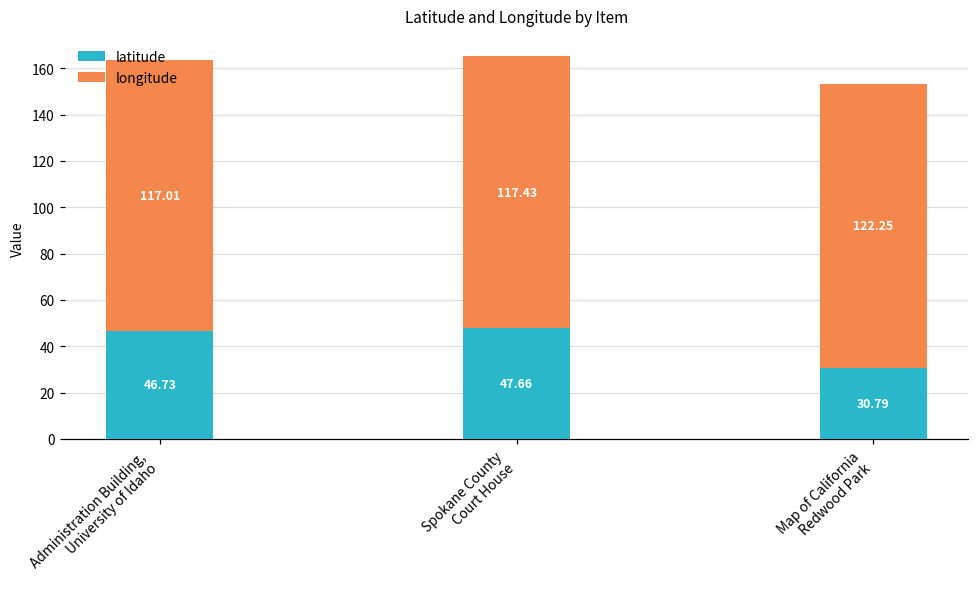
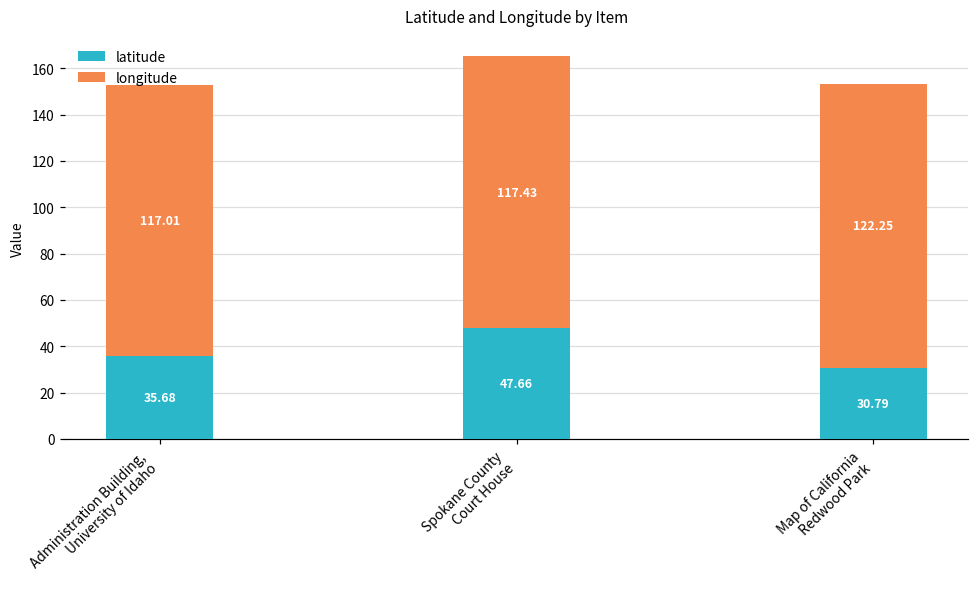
  {
    "latitude": {
-     "Administration Building, University of Idaho": 46.73,
+     "Administration Building, University of Idaho": 35.68,
      "Spokane County Court House": 47.66,
      "Map of California Redwood Park": 30.79
    },
    "longitude": {
      "Administration Building, University of Idaho": 117.01,
      "Spokane County Court House": 117.43,
      "Map of California Redwood Park": 122.25
    }
  }
